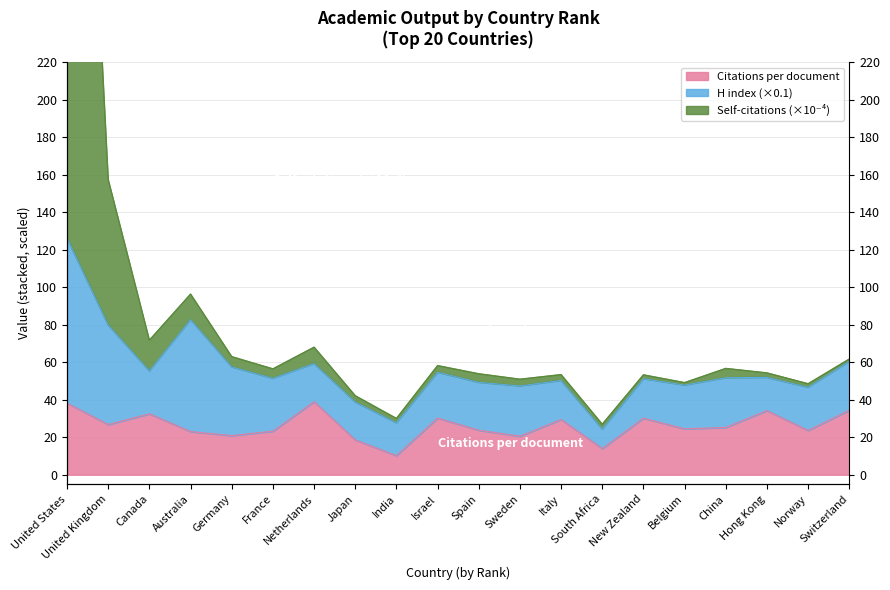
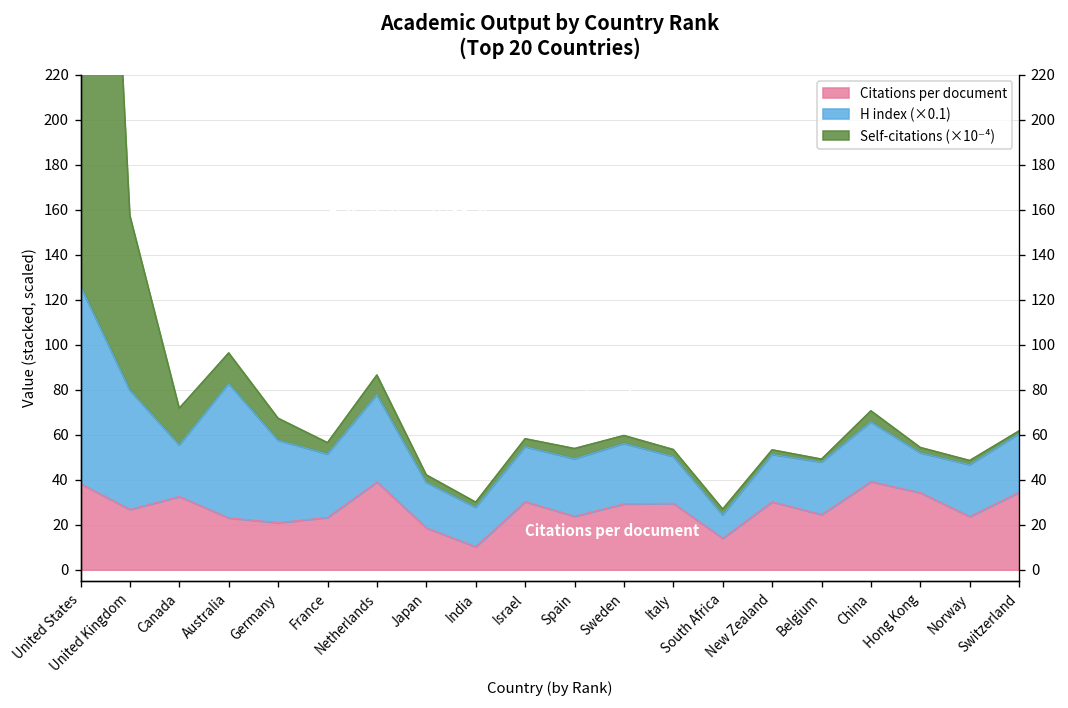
  {
    "Citations per document": {
      "United States": 38,
      "United Kingdom": 27,
      "Canada": 32,
      "Australia": 23,
      "Germany": 21,
      "France": 23,
      "Netherlands": 39,
      "Japan": 19,
      "India": 10,
      "Israel": 30,
      "Spain": 24,
-     "Sweden": 21,
+     "Sweden": 29,
      "Italy": 29,
      "South Africa": 14,
      "New Zealand": 30,
      "Belgium": 24,
-     "China": 25,
+     "China": 39,
      "Hong Kong": 34,
      "Norway": 24,
      "Switzerland": 34
    },
    "H index (×0.1)": {
      "United States": 88,
      "United Kingdom": 53,
      "Canada": 23,
      "Australia": 60,
      "Germany": 37,
      "France": 28,
-     "Netherlands": 20,
+     "Netherlands": 39,
      "Japan": 20,
      "India": 18,
      "Israel": 24,
      "Spain": 26,
      "Sweden": 27,
      "Italy": 21,
      "South Africa": 10,
      "New Zealand": 21,
      "China": 27,
      "Hong Kong": 18,
      "Norway": 23
    },
    "Self-citations (×10⁻⁴)": {
      "United Kingdom": 78,
      "Canada": 16,
      "Australia": 14,
-     "Germany": 5,
+     "Germany": 10,
      "France": 5,
      "Netherlands": 9,
      "Japan": 3,
      "India": 2,
      "Israel": 4,
      "Spain": 5,
      "Sweden": 4,
      "Italy": 3,
      "South Africa": 3,
      "New Zealand": 2,
      "China": 5,
      "Hong Kong": 2,
      "Norway": 2
    }
  }
